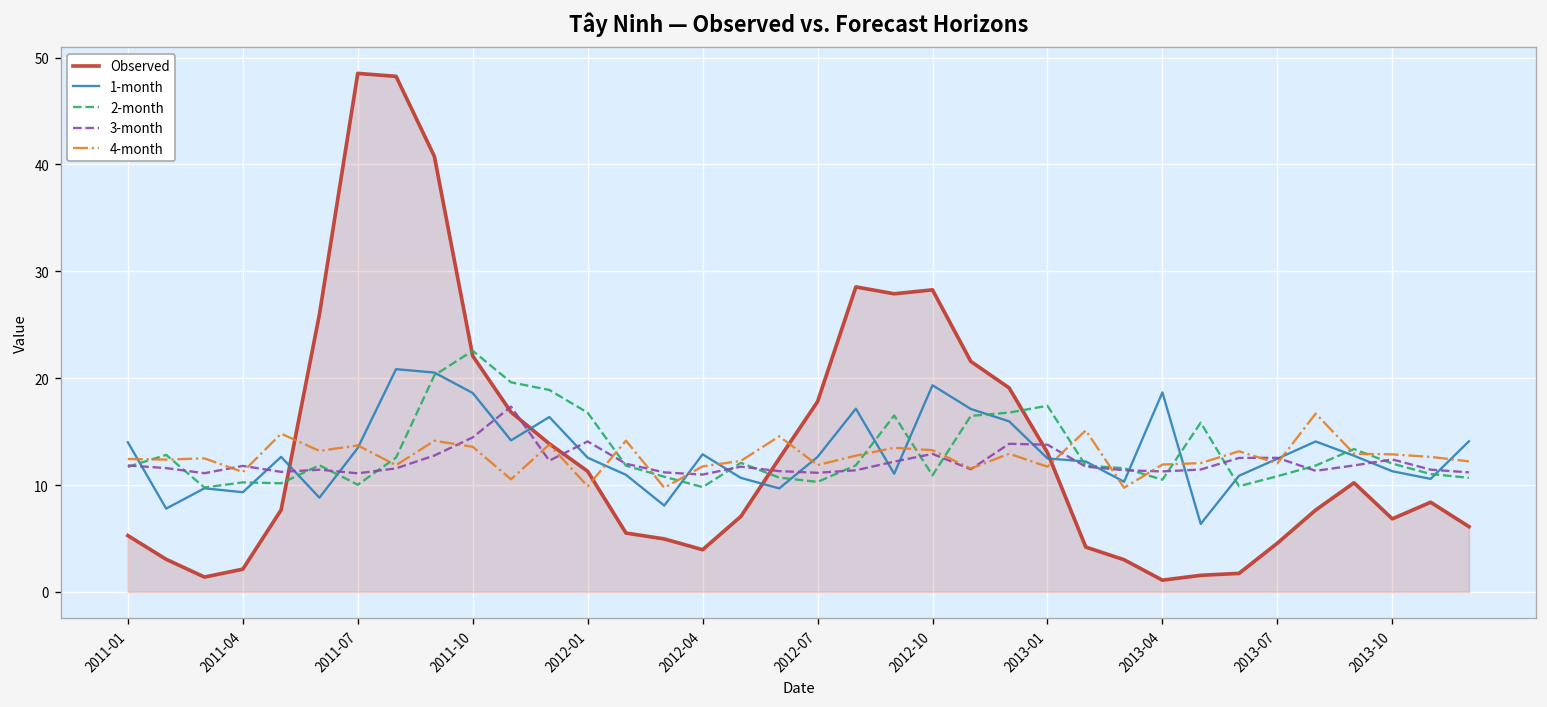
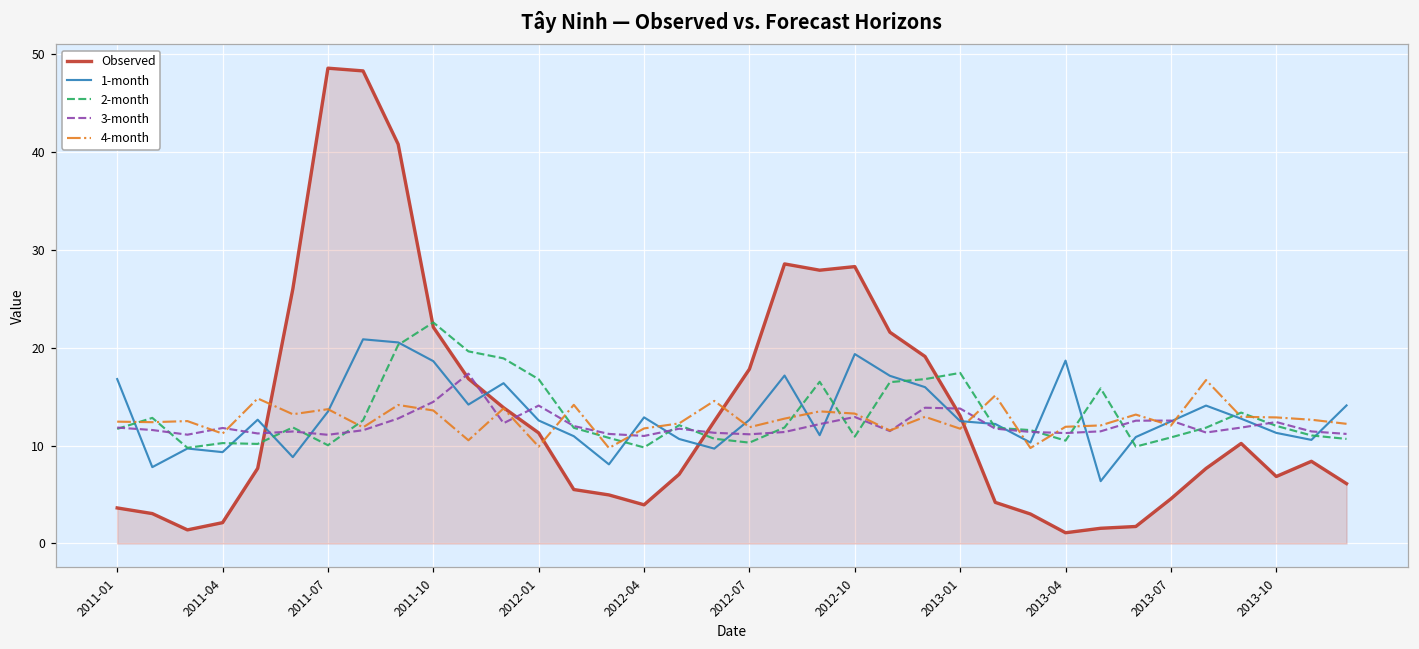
  {
    "Observed": {
-     "2011-01": 5,
+     "2011-01": 4,
      "2011-04": 2,
      "2011-07": 49,
      "2011-10": 22,
      "2012-01": 11,
      "2012-04": 4,
      "2012-07": 18,
      "2012-10": 28,
      "2013-01": 13,
      "2013-04": 1,
      "2013-07": 5,
      "2013-10": 7
    },
    "1-month": {
-     "2011-01": 14,
+     "2011-01": 17,
      "2011-04": 9,
      "2011-10": 19,
      "2012-01": 13,
      "2012-04": 13,
      "2012-07": 13,
      "2012-10": 19,
      "2013-01": 12,
      "2013-04": 19,
      "2013-10": 11
    },
    "2-month": {
      "2011-04": 10,
      "2011-07": 10,
      "2011-10": 23,
      "2012-01": 17,
      "2012-04": 10,
      "2012-07": 10,
      "2012-10": 11,
      "2013-01": 17,
      "2013-04": 10,
      "2013-07": 11,
      "2013-10": 12
    },
    "3-month": {
      "2011-04": 12,
      "2011-07": 11,
      "2011-10": 14,
      "2012-01": 14,
      "2012-04": 11,
      "2012-07": 11,
      "2012-10": 13,
      "2013-01": 14,
      "2013-04": 11,
      "2013-10": 12
    },
    "4-month": {
      "2011-01": 12,
      "2011-04": 11,
      "2011-10": 14,
      "2012-01": 10,
      "2012-04": 12,
      "2012-07": 12,
      "2012-10": 13,
      "2013-01": 12,
      "2013-04": 12,
      "2013-07": 12,
      "2013-10": 13
    }
  }
